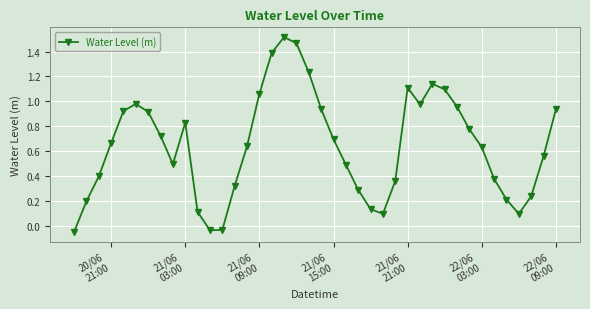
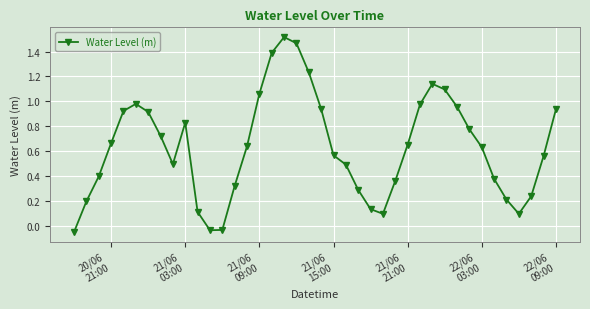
  {
    "20/06 21:00": 0.66,
    "21/06 03:00": 0.83,
    "21/06 09:00": 1.06,
-   "21/06 15:00": 0.70,
-   "21/06 21:00": 1.11,
+   "21/06 15:00": 0.57,
+   "21/06 21:00": 0.65,
    "22/06 03:00": 0.63,
    "22/06 09:00": 0.94
  }
